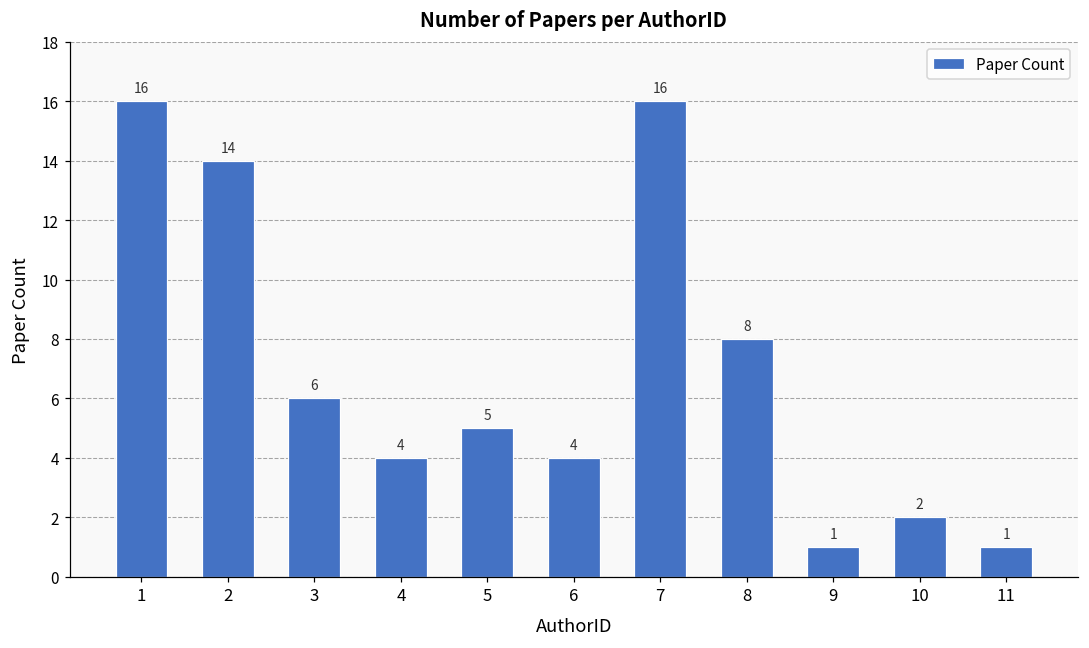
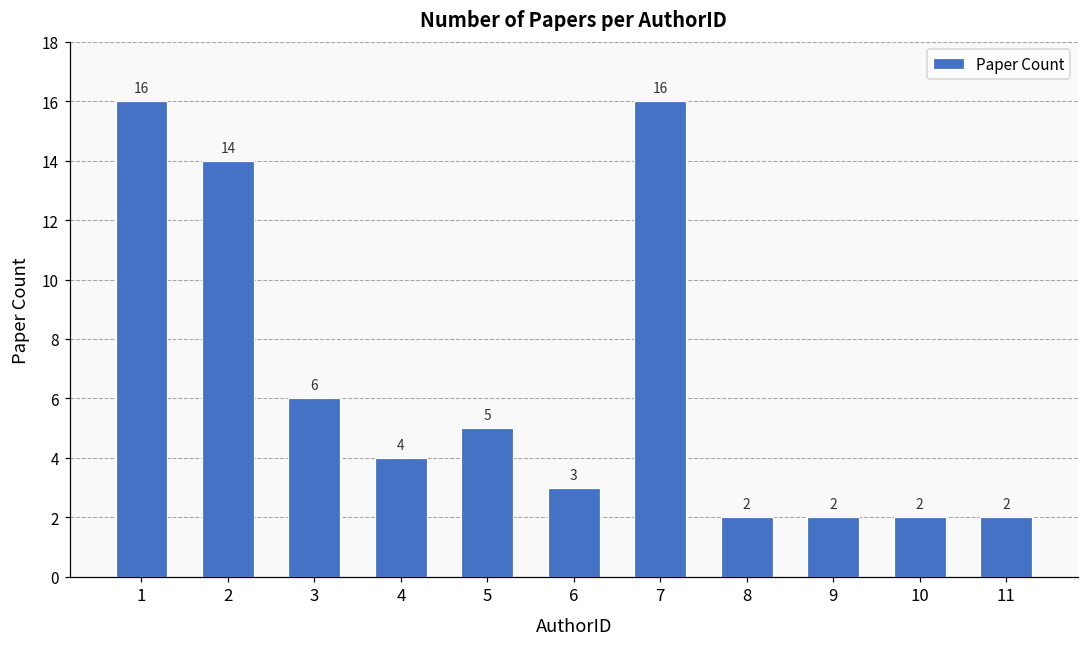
  {
    "1": 16,
    "2": 14,
    "3": 6,
    "4": 4,
    "5": 5,
-   "6": 4,
+   "6": 3,
    "7": 16,
-   "8": 8,
-   "9": 1,
+   "8": 2,
+   "9": 2,
    "10": 2,
-   "11": 1
+   "11": 2
  }
